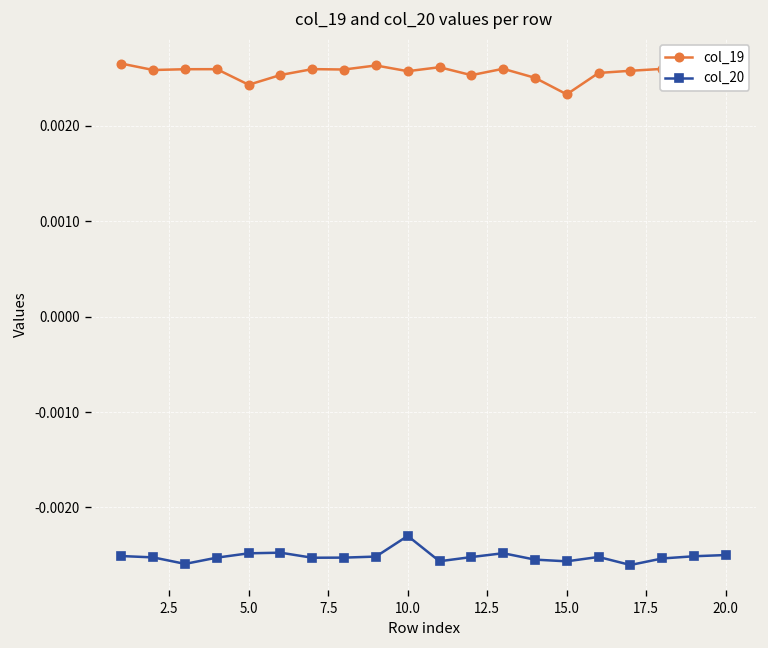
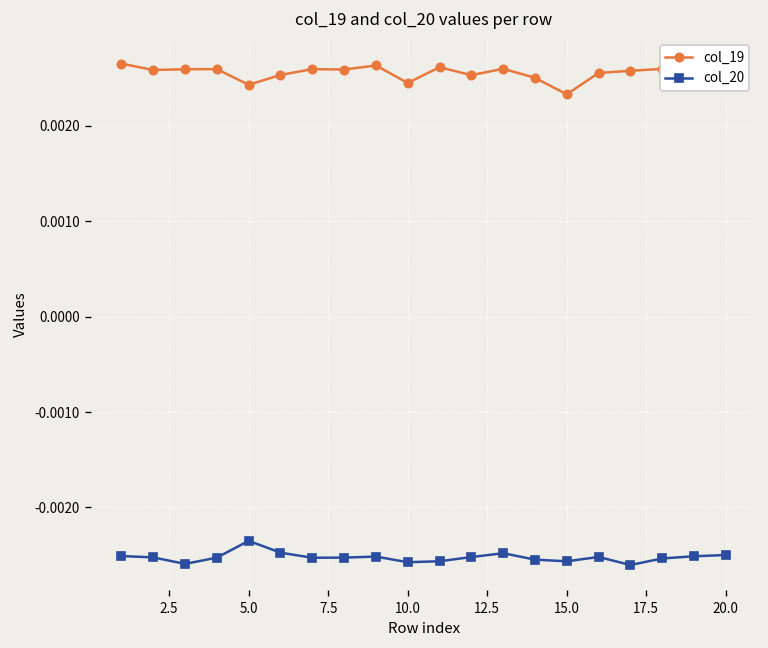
  {
    "col_19": {
      "5.0": 0.0024,
-     "10.0": 0.0026,
+     "10.0": 0.0024,
      "15.0": 0.0023
    },
    "col_20": {
-     "5.0": -0.0025,
-     "10.0": -0.0023,
+     "5.0": -0.0024,
+     "10.0": -0.0026,
      "15.0": -0.0026,
      "20.0": -0.0025
    }
  }
